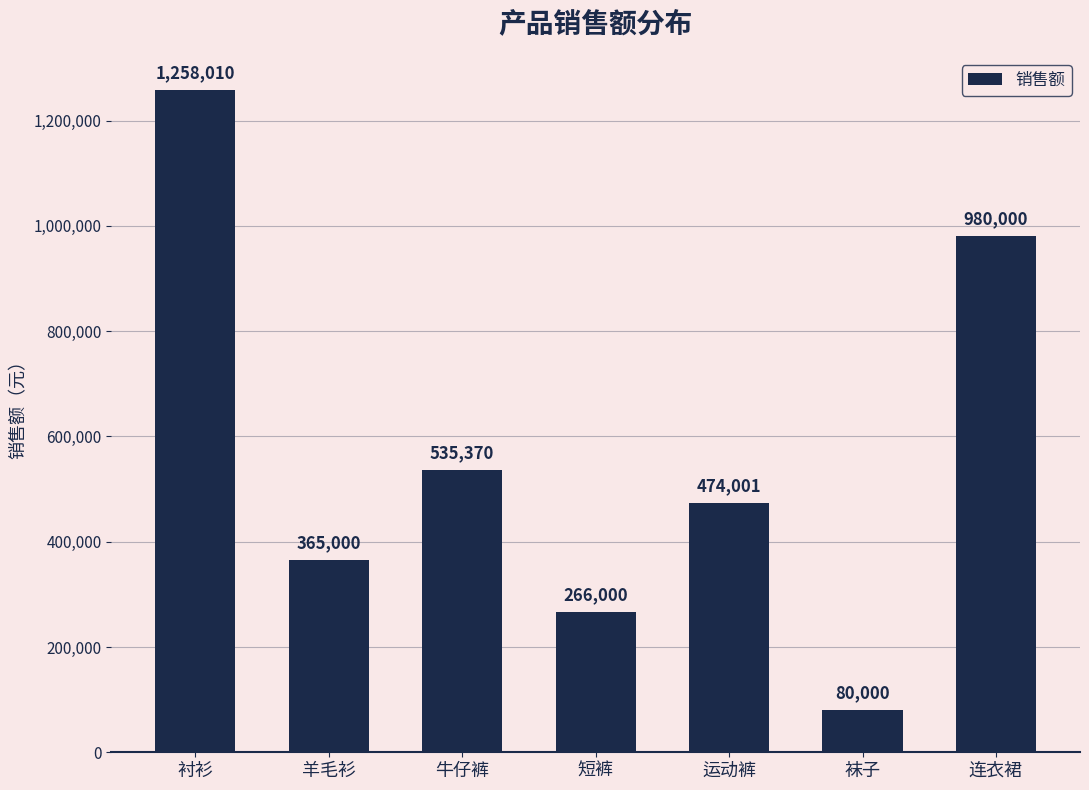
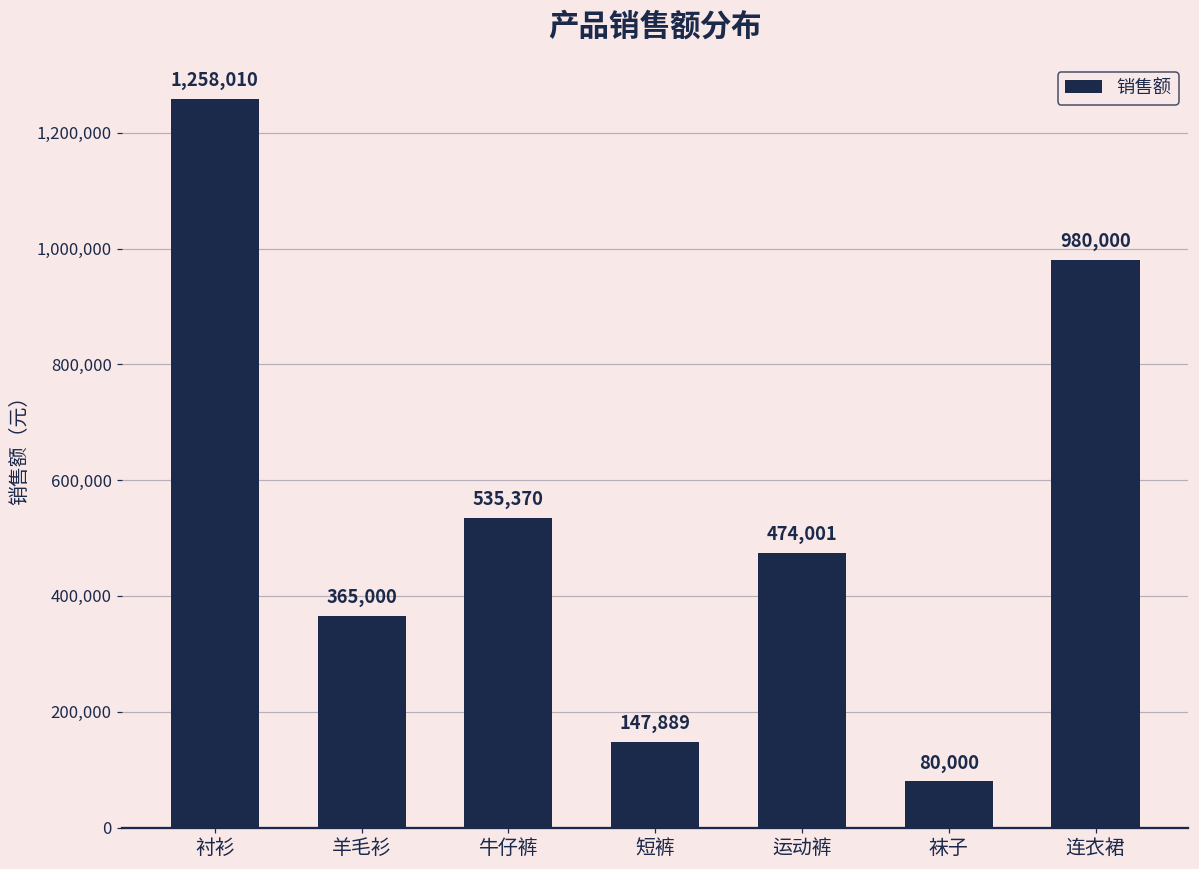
  {
    "衬衫": "1,258,010",
    "羊毛衫": "365,000",
    "牛仔裤": "535,370",
-   "短裤": "266,000",
+   "短裤": "147,889",
    "运动裤": "474,001",
    "袜子": "80,000",
    "连衣裙": "980,000"
  }
